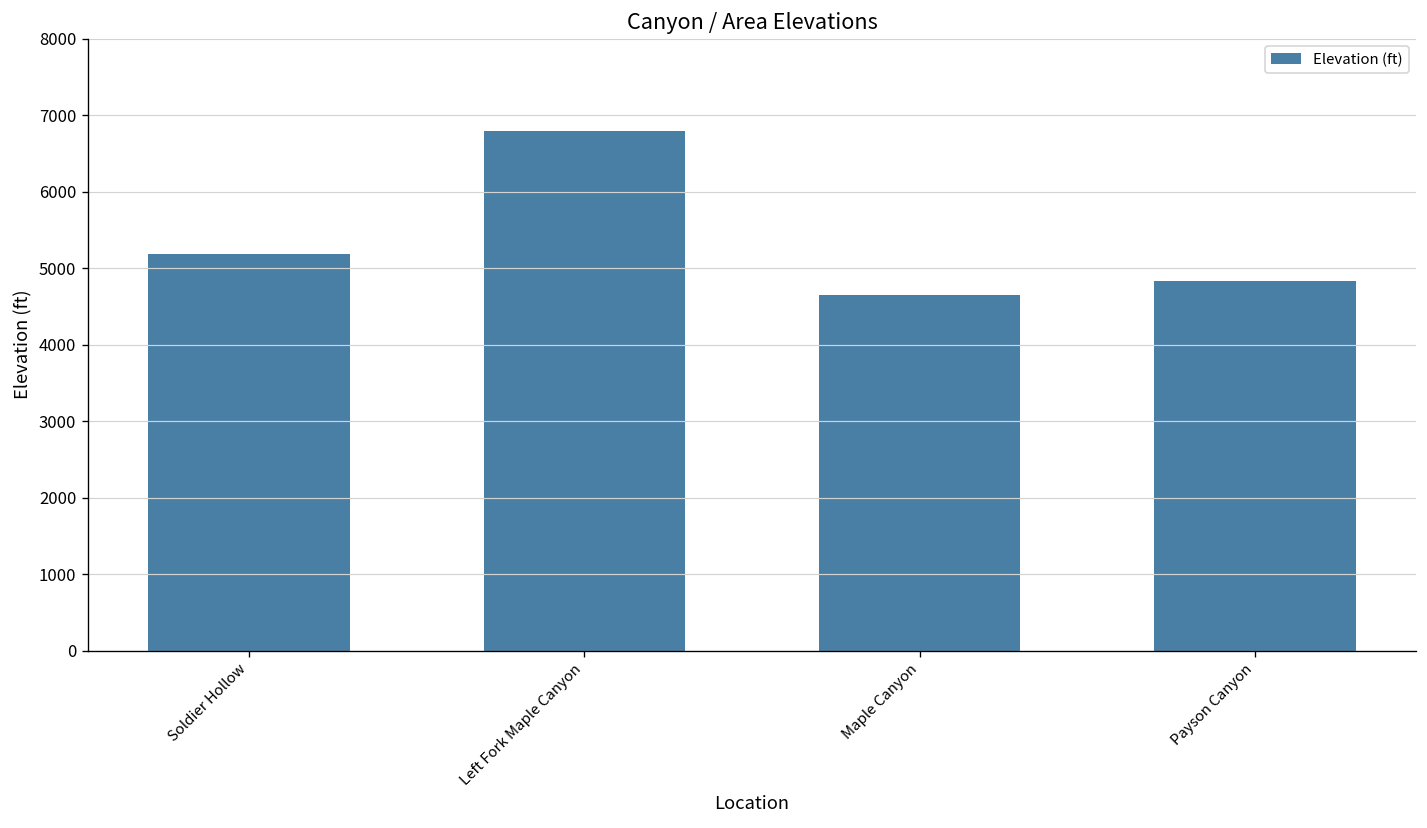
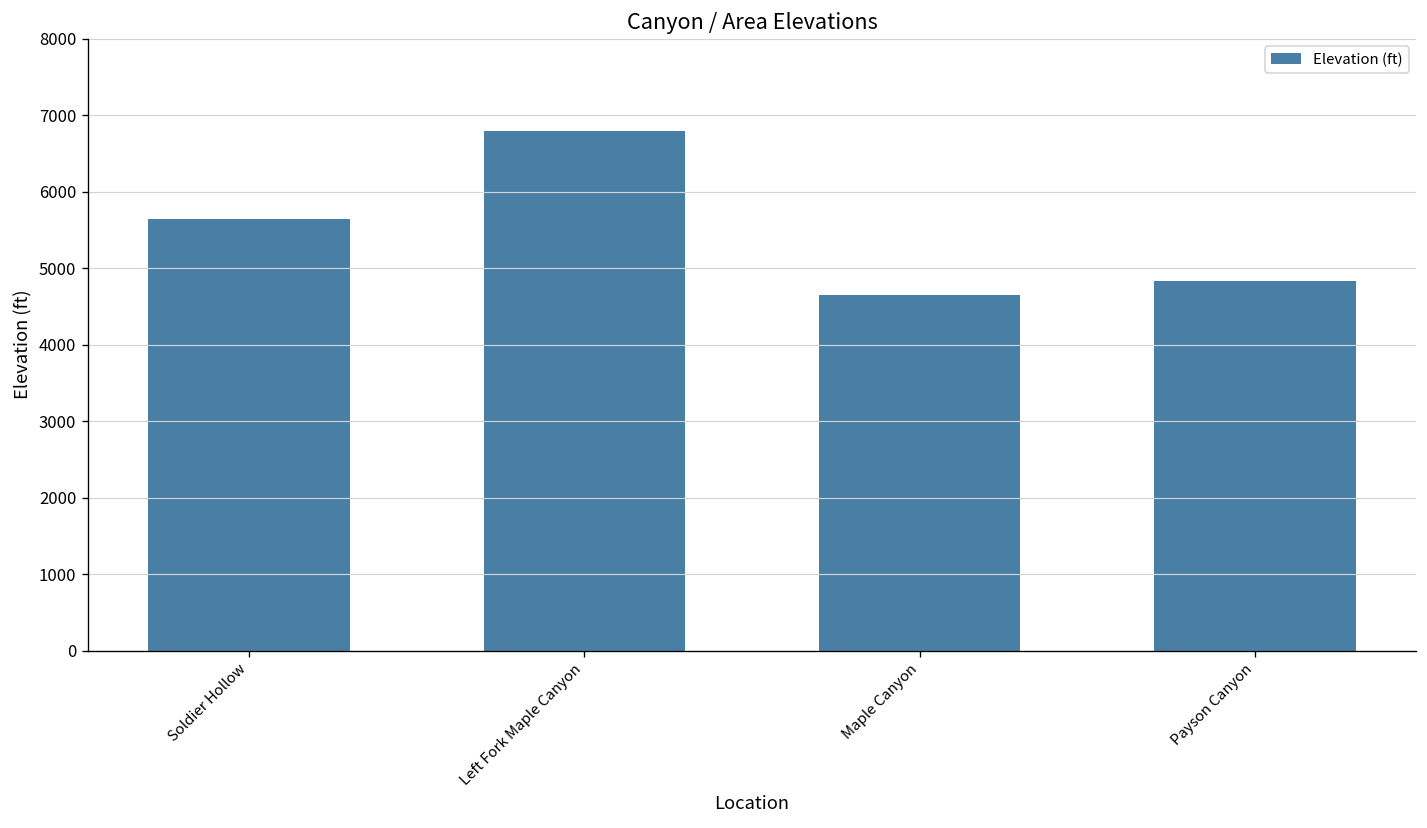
  {
-   "Soldier Hollow": 5200,
+   "Soldier Hollow": 5600,
    "Left Fork Maple Canyon": 6800,
    "Maple Canyon": 4700,
    "Payson Canyon": 4800
  }
